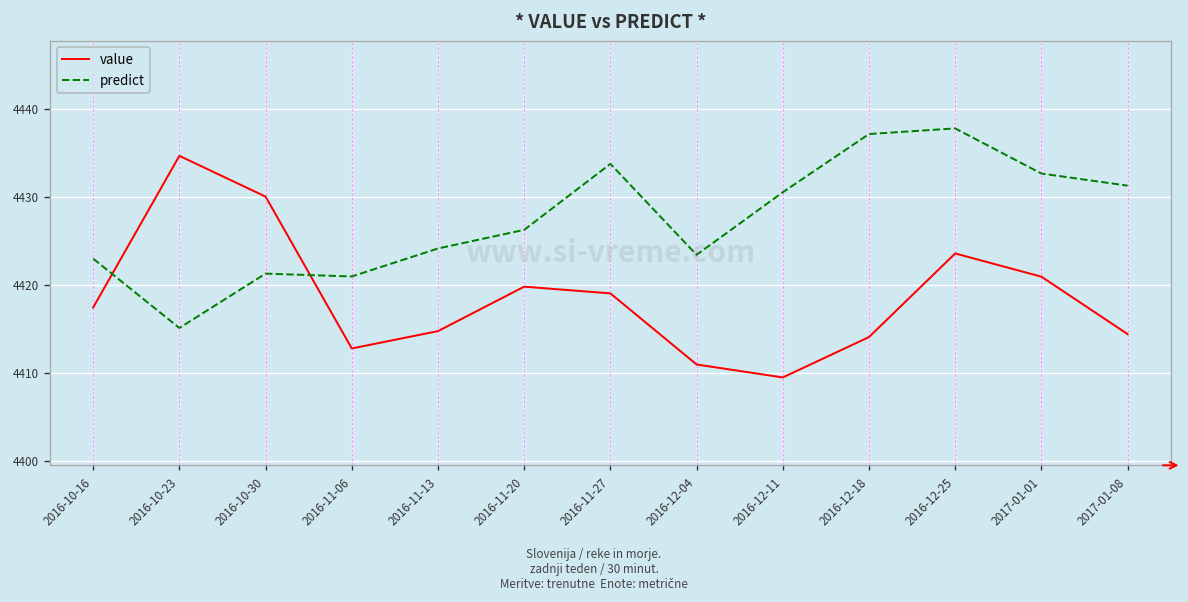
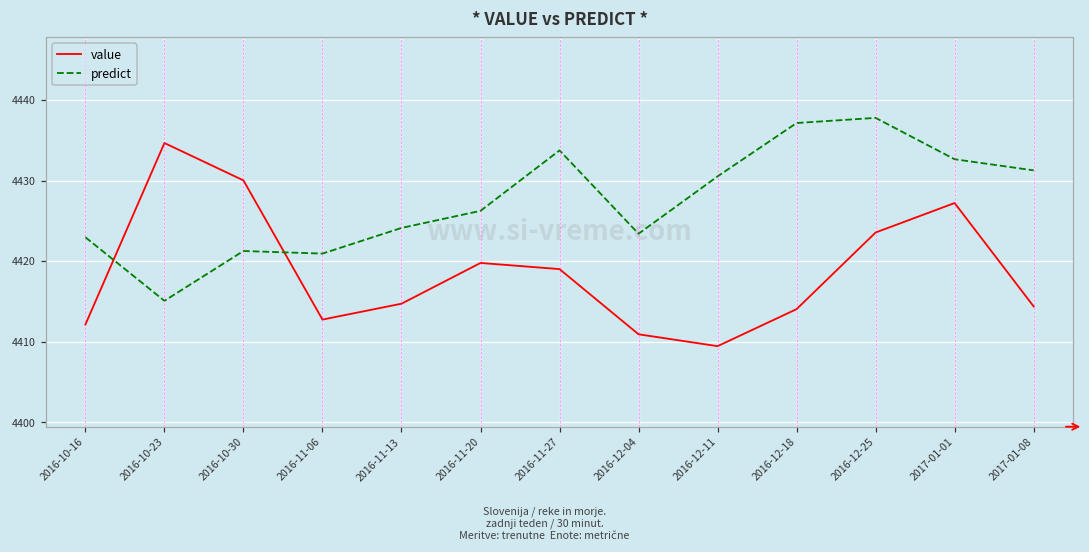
  {
    "value": {
-     "2016-10-16": 4417,
+     "2016-10-16": 4412,
      "2016-10-23": 4435,
      "2016-10-30": 4430,
      "2016-11-06": 4413,
      "2016-11-13": 4415,
      "2016-11-20": 4420,
      "2016-11-27": 4419,
      "2016-12-04": 4411,
      "2016-12-11": 4409,
      "2016-12-18": 4414,
      "2016-12-25": 4424,
-     "2017-01-01": 4421,
+     "2017-01-01": 4427,
      "2017-01-08": 4414
    },
    "predict": {
      "2016-10-16": 4423,
      "2016-10-23": 4415,
      "2016-10-30": 4421,
      "2016-11-06": 4421,
      "2016-11-13": 4424,
      "2016-11-20": 4426,
      "2016-11-27": 4434,
      "2016-12-04": 4423,
      "2016-12-11": 4431,
      "2016-12-18": 4437,
      "2016-12-25": 4438,
      "2017-01-01": 4433,
      "2017-01-08": 4431
    }
  }
